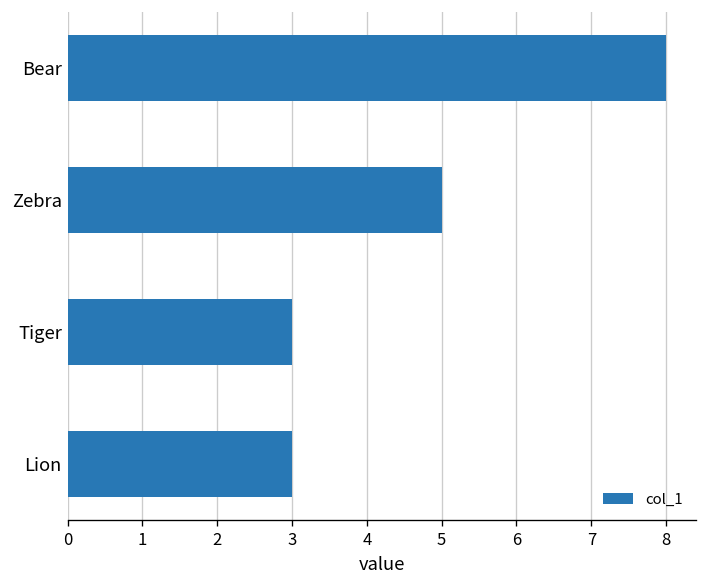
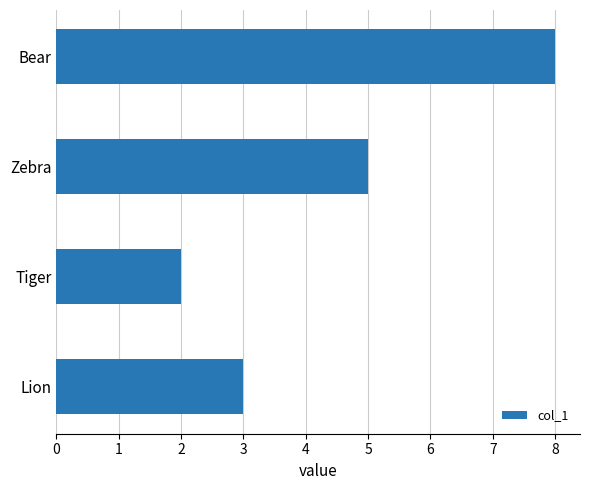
  {
    "Bear": 8,
    "Zebra": 5,
-   "Tiger": 3,
+   "Tiger": 2,
    "Lion": 3
  }
